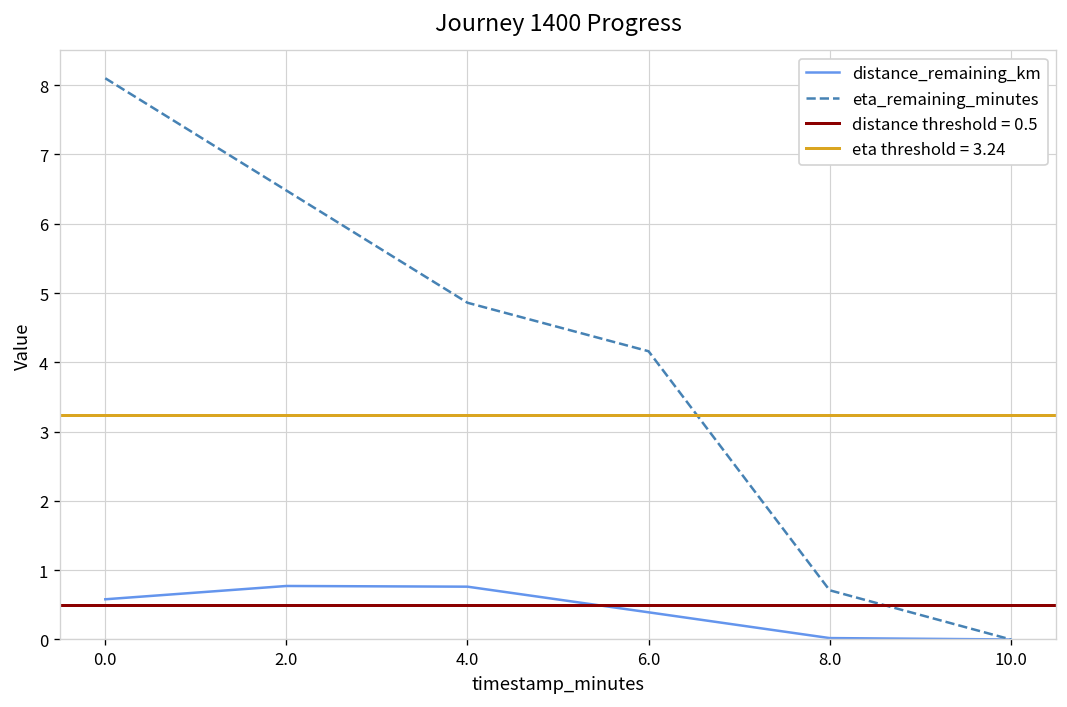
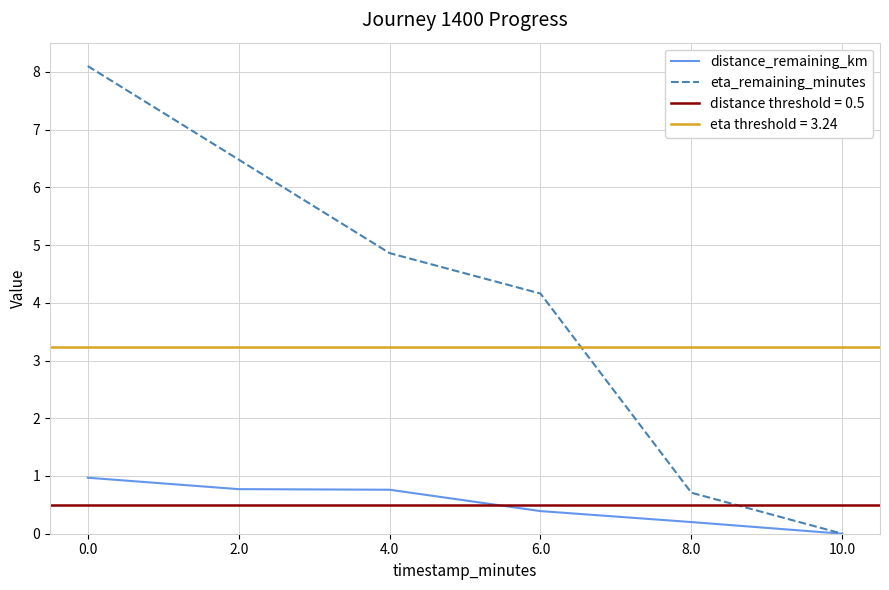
  {
    "distance_remaining_km": {
-     "0.0": 0.6,
+     "0.0": 1.0,
      "2.0": 0.8,
      "4.0": 0.8,
      "6.0": 0.4,
-     "8.0": 0.0
+     "8.0": 0.2
    },
    "eta_remaining_minutes": {
      "0.0": 8.1,
      "2.0": 6.5,
      "4.0": 4.9,
      "6.0": 4.2,
      "8.0": 0.7
    }
  }
